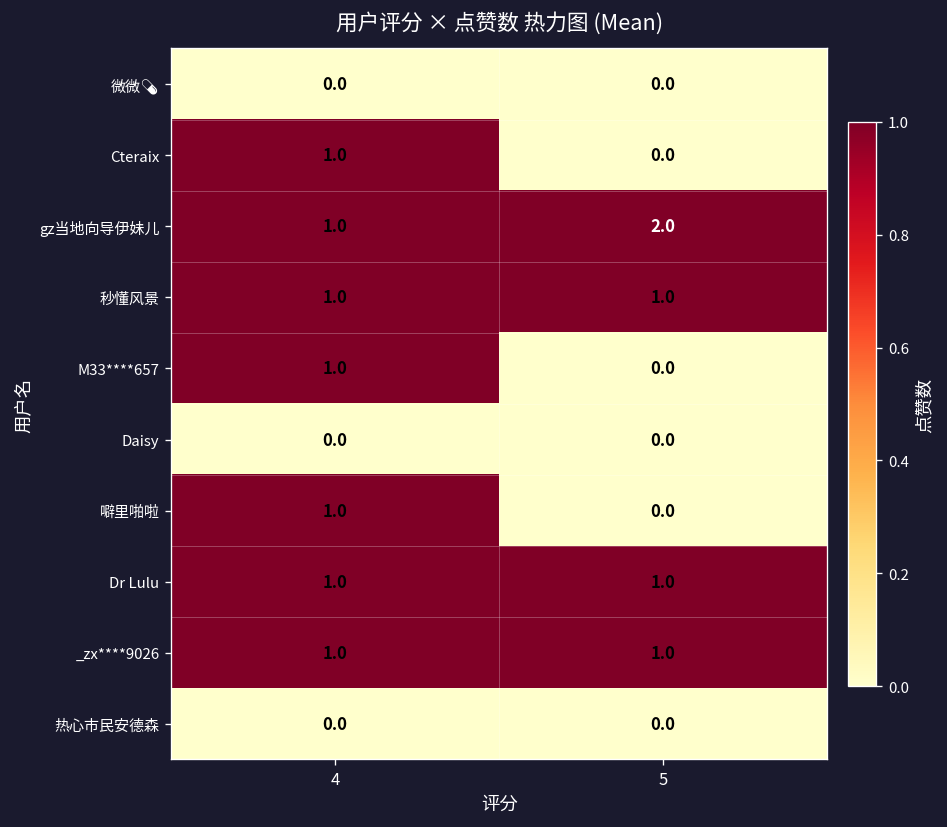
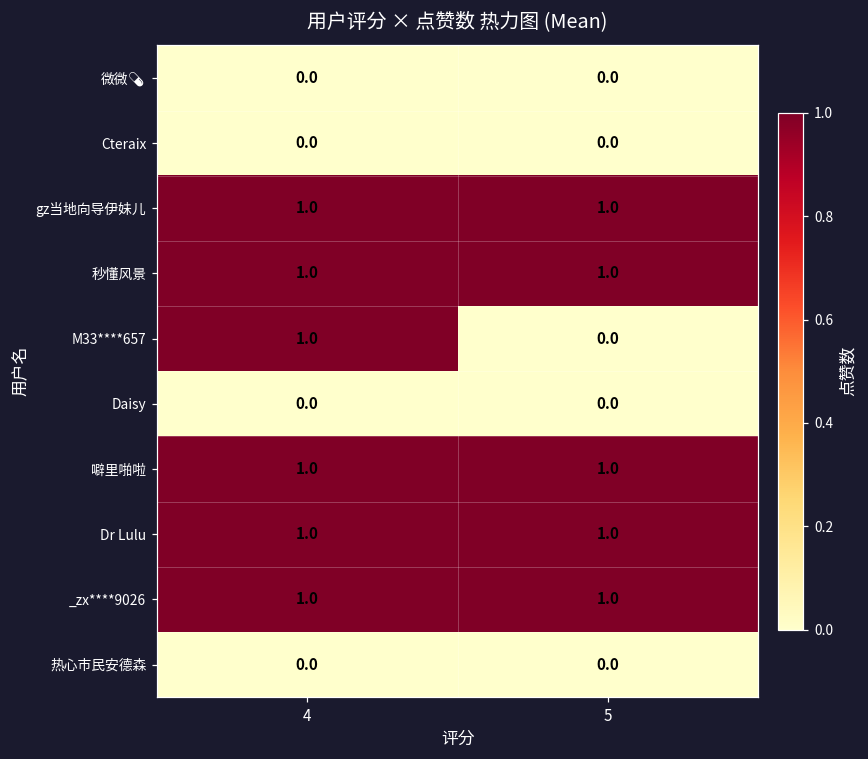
  {
    "微微💊": {
      "4": 0.0,
      "5": 0.0
    },
    "Cteraix": {
-     "4": 1.0,
+     "4": 0.0,
      "5": 0.0
    },
    "gz当地向导伊妹儿": {
      "4": 1.0,
-     "5": 2.0
+     "5": 1.0
    },
    "秒懂风景": {
      "4": 1.0,
      "5": 1.0
    },
    "M33****657": {
      "4": 1.0,
      "5": 0.0
    },
    "Daisy": {
      "4": 0.0,
      "5": 0.0
    },
    "噼里啪啦": {
      "4": 1.0,
-     "5": 0.0
+     "5": 1.0
    },
    "Dr Lulu": {
      "4": 1.0,
      "5": 1.0
    },
    "_zx****9026": {
      "4": 1.0,
      "5": 1.0
    },
    "热心市民安德森": {
      "4": 0.0,
      "5": 0.0
    }
  }
